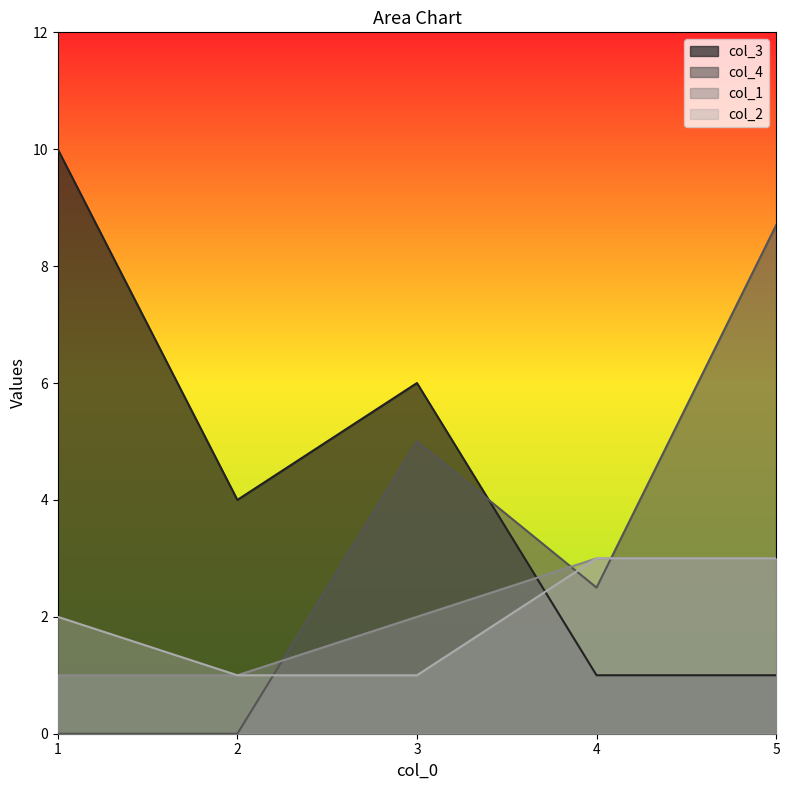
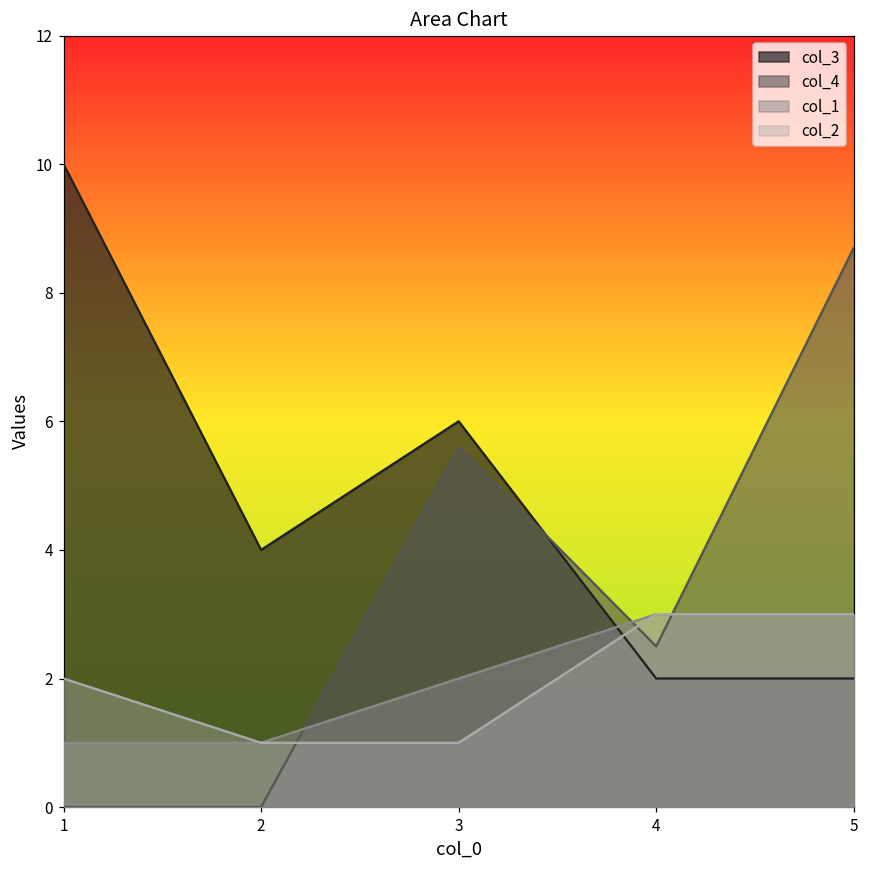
  {
    "col_3": {
      "1": 10,
      "2": 4,
      "3": 6,
-     "4": 1,
-     "5": 1
+     "4": 2,
+     "5": 2
    },
    "col_4": {
      "1": 0.0,
      "2": 0.0,
-     "3": 5.0,
+     "3": 5.6,
      "4": 2.5,
      "5": 8.7
    }
  }
